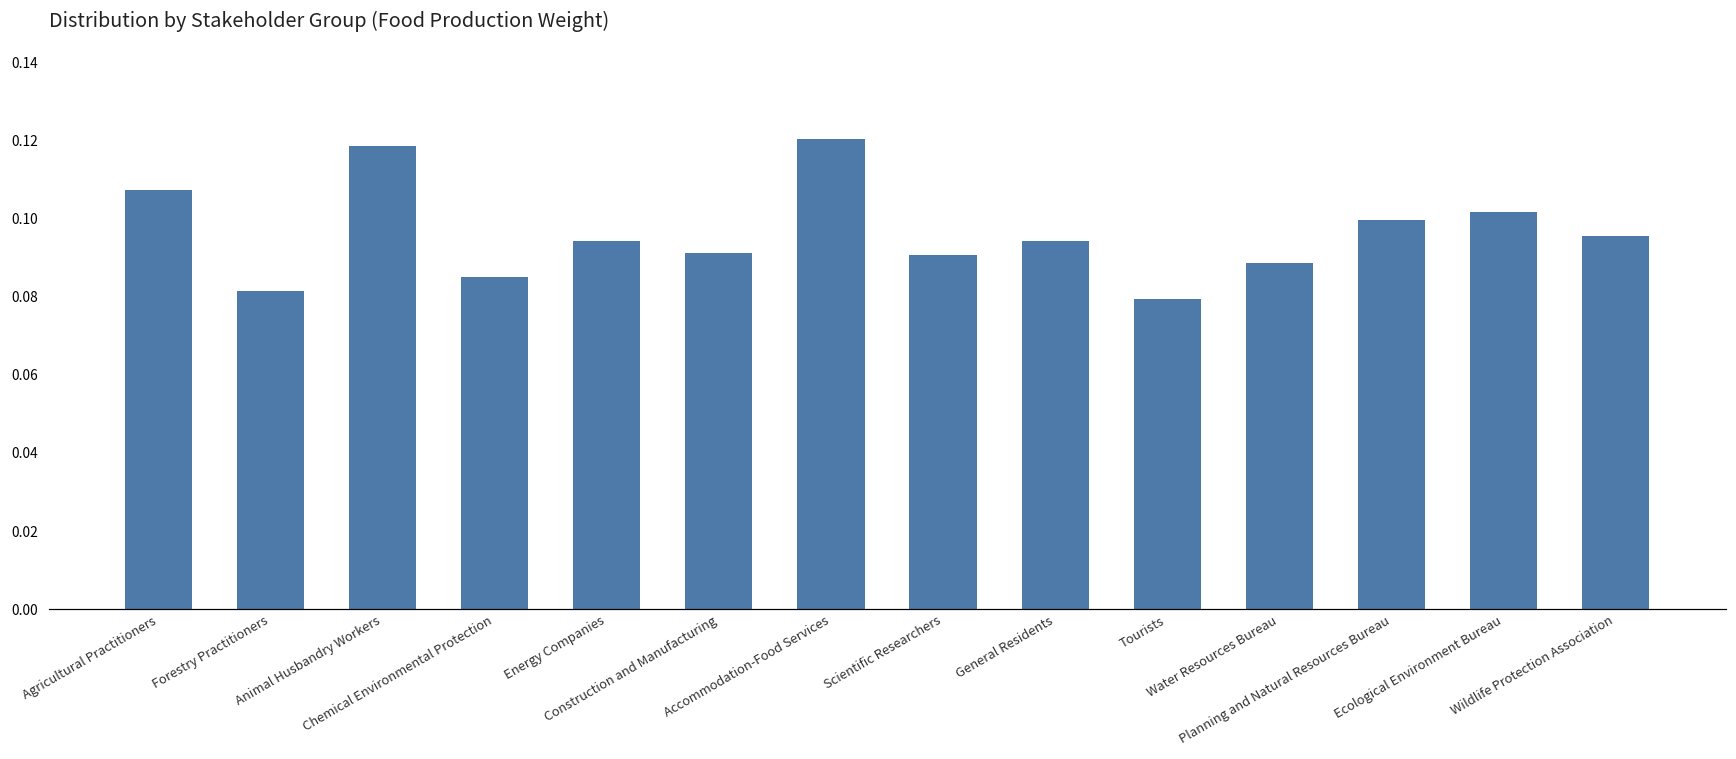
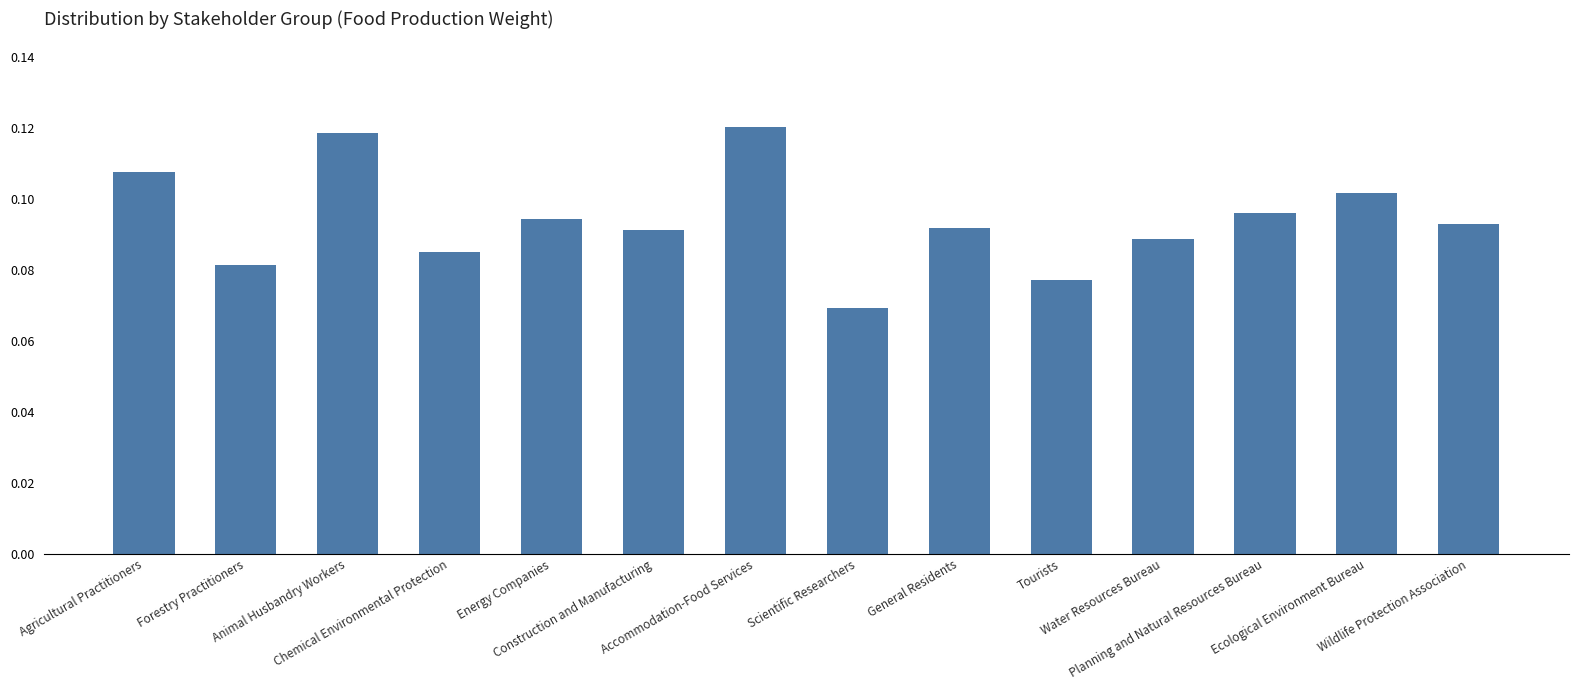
  {
    "Agricultural Practitioners": 0.107,
    "Forestry Practitioners": 0.081,
    "Animal Husbandry Workers": 0.119,
    "Chemical Environmental Protection": 0.085,
    "Energy Companies": 0.094,
    "Construction and Manufacturing": 0.091,
    "Accommodation-Food Services": 0.120,
-   "Scientific Researchers": 0.091,
-   "General Residents": 0.094,
-   "Tourists": 0.079,
+   "Scientific Researchers": 0.069,
+   "General Residents": 0.092,
+   "Tourists": 0.077,
    "Water Resources Bureau": 0.089,
-   "Planning and Natural Resources Bureau": 0.100,
+   "Planning and Natural Resources Bureau": 0.096,
    "Ecological Environment Bureau": 0.102,
-   "Wildlife Protection Association": 0.096
+   "Wildlife Protection Association": 0.093
  }
